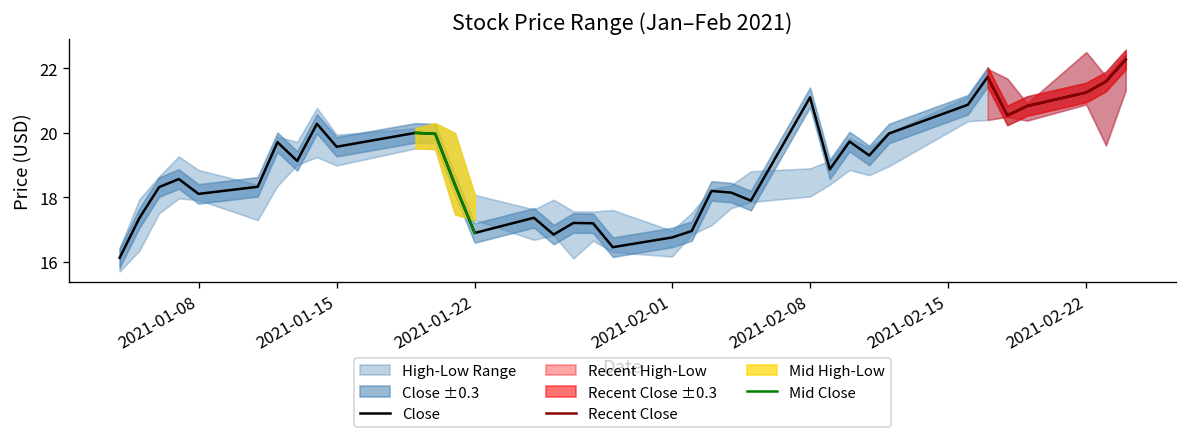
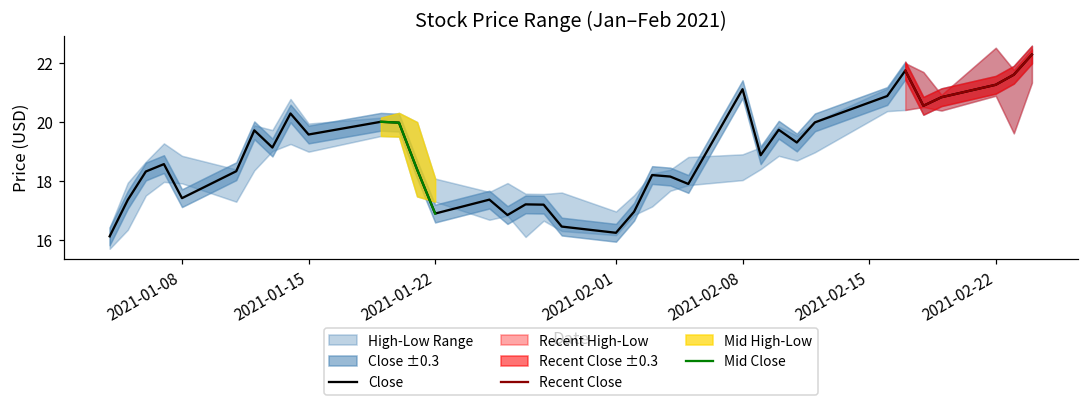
  {
    "Close": {
-     "2021-01-08": 18.1,
+     "2021-01-08": 17.4,
      "2021-01-15": 19.6,
-     "2021-02-01": 16.8,
+     "2021-02-01": 16.3,
      "2021-02-08": 21.1
    }
  }
